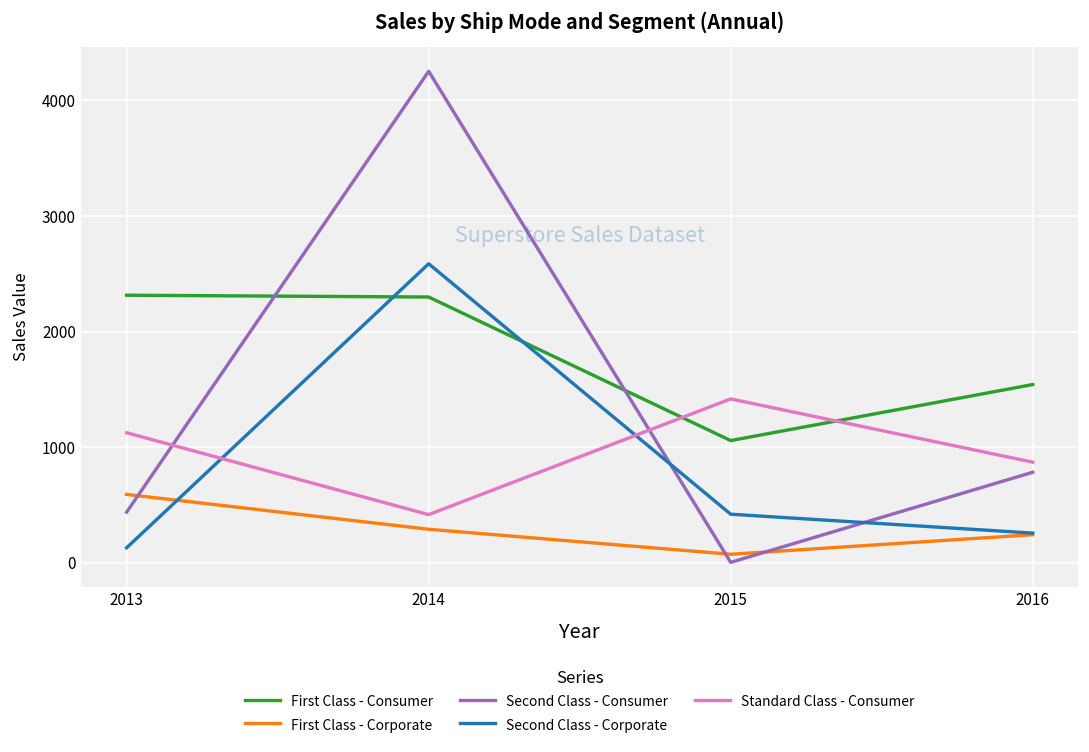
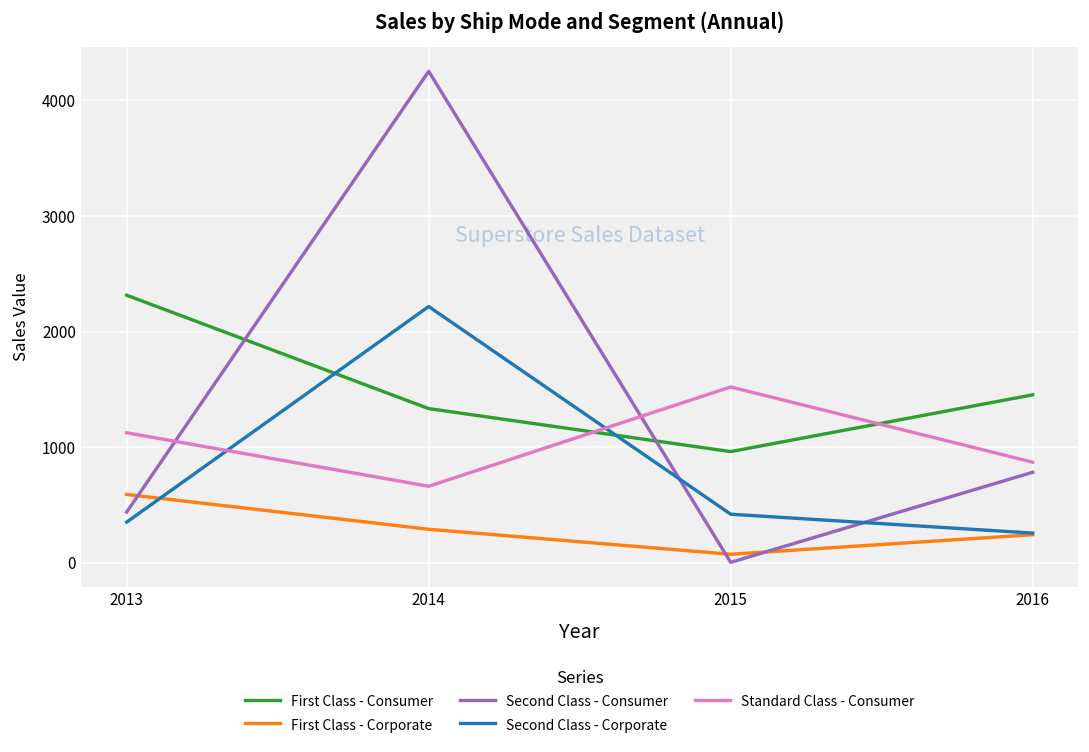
  {
    "First Class - Consumer": {
      "2013": 2310,
-     "2014": 2300,
-     "2015": 1060,
-     "2016": 1540
+     "2014": 1330,
+     "2015": 960,
+     "2016": 1450
    },
    "First Class - Corporate": {
      "2013": 590,
      "2014": 290,
      "2015": 70
    },
    "Second Class - Consumer": {
      "2013": 440,
      "2014": 4250,
      "2015": 0,
      "2016": 780
    },
    "Second Class - Corporate": {
-     "2013": 130,
-     "2014": 2590,
+     "2013": 350,
+     "2014": 2220,
      "2015": 420
    },
    "Standard Class - Consumer": {
      "2013": 1120,
-     "2014": 420,
-     "2015": 1420,
+     "2014": 660,
+     "2015": 1520,
      "2016": 870
    }
  }
